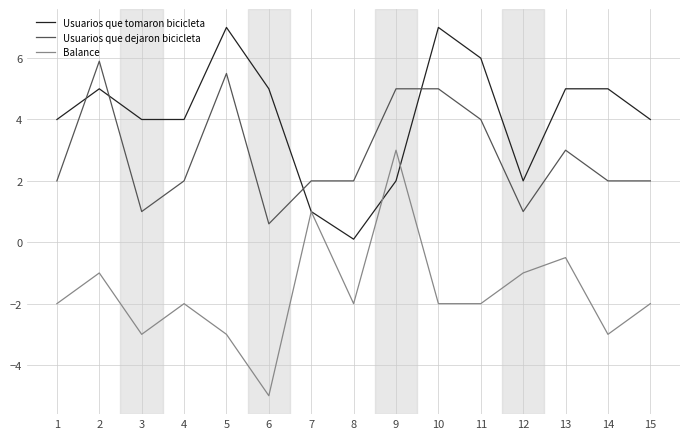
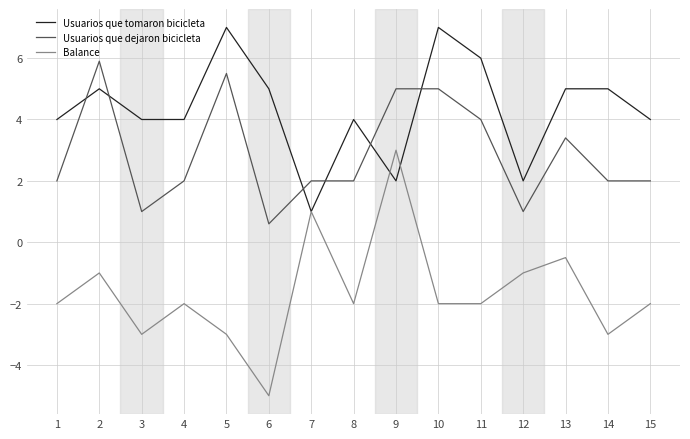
  {
    "Usuarios que tomaron bicicleta": {
      "1": 4.0,
      "2": 5.0,
      "3": 4.0,
      "4": 4.0,
      "5": 7.0,
      "6": 5.0,
-     "8": 0.1,
+     "8": 4.0,
      "9": 2.0,
      "10": 7.0,
      "11": 6.0,
      "12": 2.0,
      "13": 5.0,
      "14": 5.0,
      "15": 4.0
    },
    "Usuarios que dejaron bicicleta": {
      "1": 2.0,
      "2": 5.9,
      "3": 1.0,
      "4": 2.0,
      "5": 5.5,
      "6": 0.6,
      "7": 2.0,
      "8": 2.0,
      "9": 5.0,
      "10": 5.0,
      "11": 4.0,
      "12": 1.0,
-     "13": 3.0,
+     "13": 3.4,
      "14": 2.0,
      "15": 2.0
    },
    "Balance": {
      "1": -2.0,
      "2": -1.0,
      "3": -3.0,
      "4": -2.0,
      "5": -3.0,
      "6": -5.0,
      "8": -2.0,
      "9": 3.0,
      "10": -2.0,
      "11": -2.0,
      "12": -1.0,
      "13": -0.5,
      "14": -3.0,
      "15": -2.0
    }
  }
